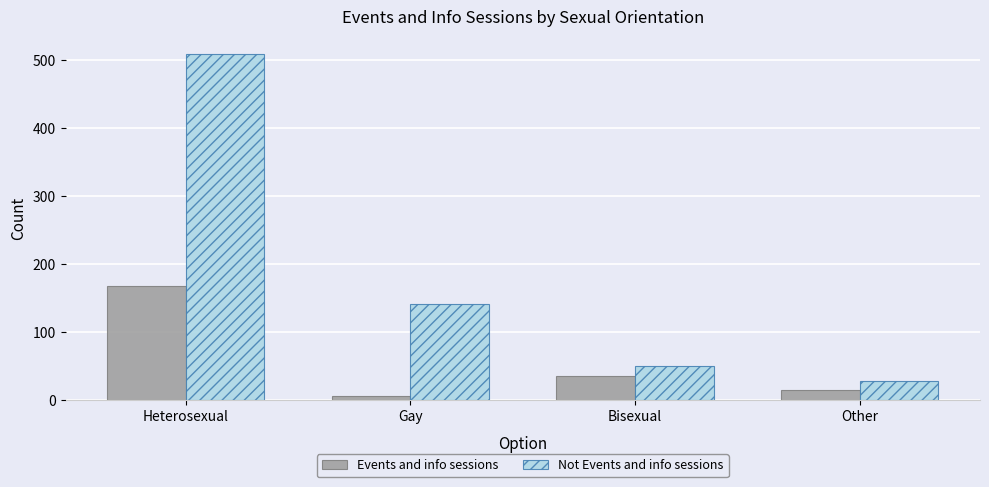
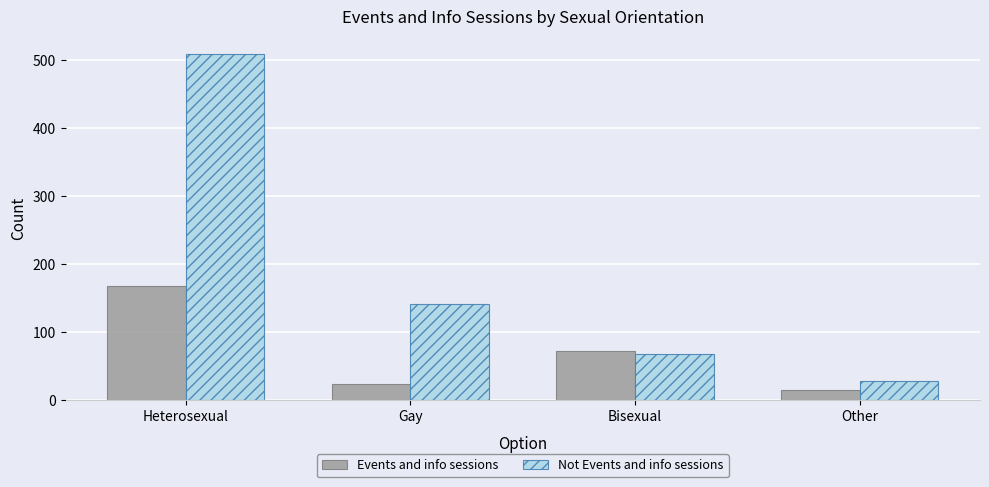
  {
    "Events and info sessions": {
      "Heterosexual": 170,
-     "Gay": 10,
-     "Bisexual": 40,
+     "Gay": 20,
+     "Bisexual": 70,
      "Other": 20
    },
    "Not Events and info sessions": {
      "Heterosexual": 510,
      "Gay": 140,
-     "Bisexual": 50,
+     "Bisexual": 70,
      "Other": 30
    }
  }
